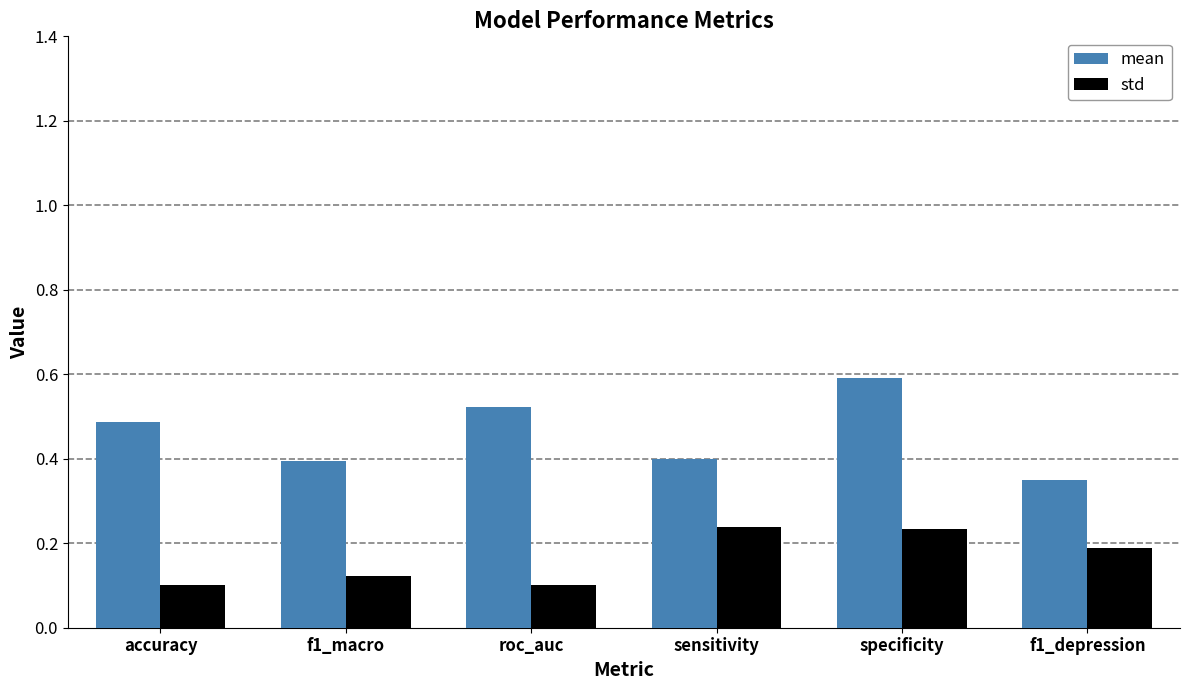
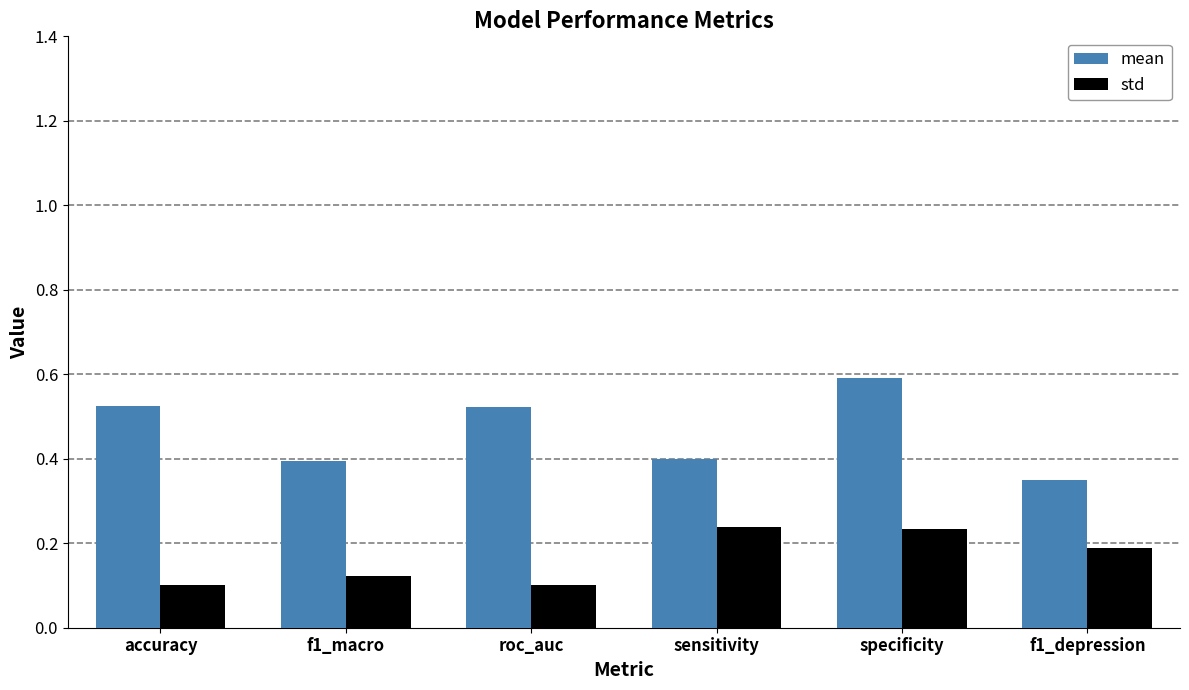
  {
    "mean": {
-     "accuracy": 0.49,
+     "accuracy": 0.53,
      "f1_macro": 0.39,
      "roc_auc": 0.52,
      "sensitivity": 0.40,
      "specificity": 0.59,
      "f1_depression": 0.35
    },
    "std": {
      "accuracy": 0.10,
      "f1_macro": 0.12,
      "roc_auc": 0.10,
      "sensitivity": 0.24,
      "specificity": 0.23,
      "f1_depression": 0.19
    }
  }
